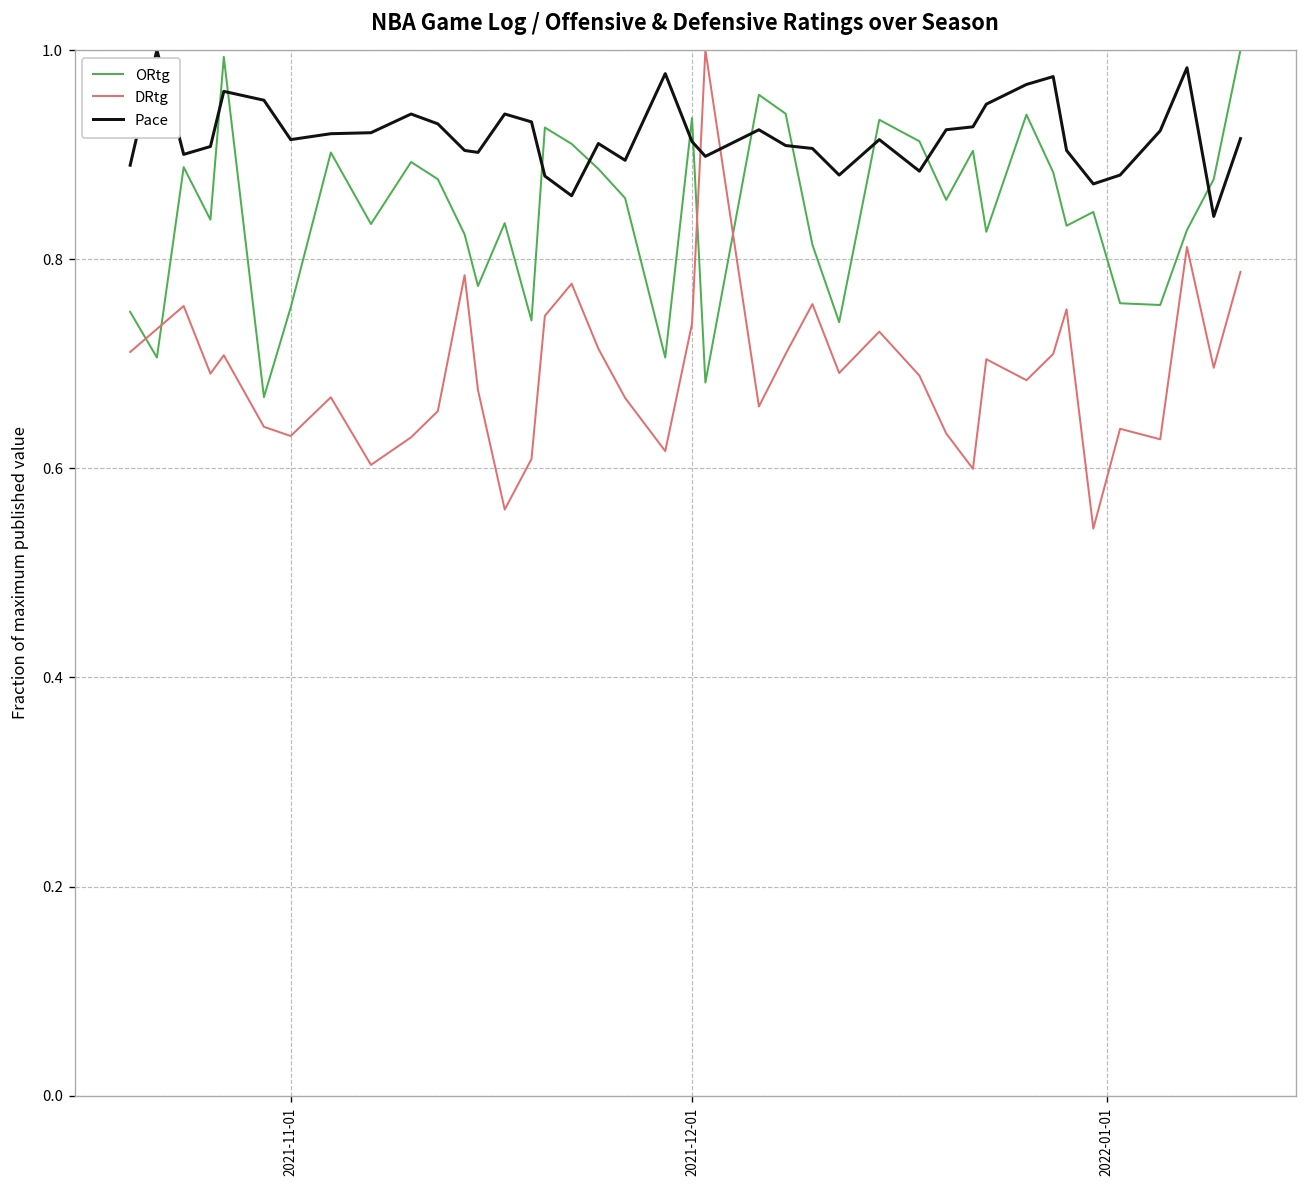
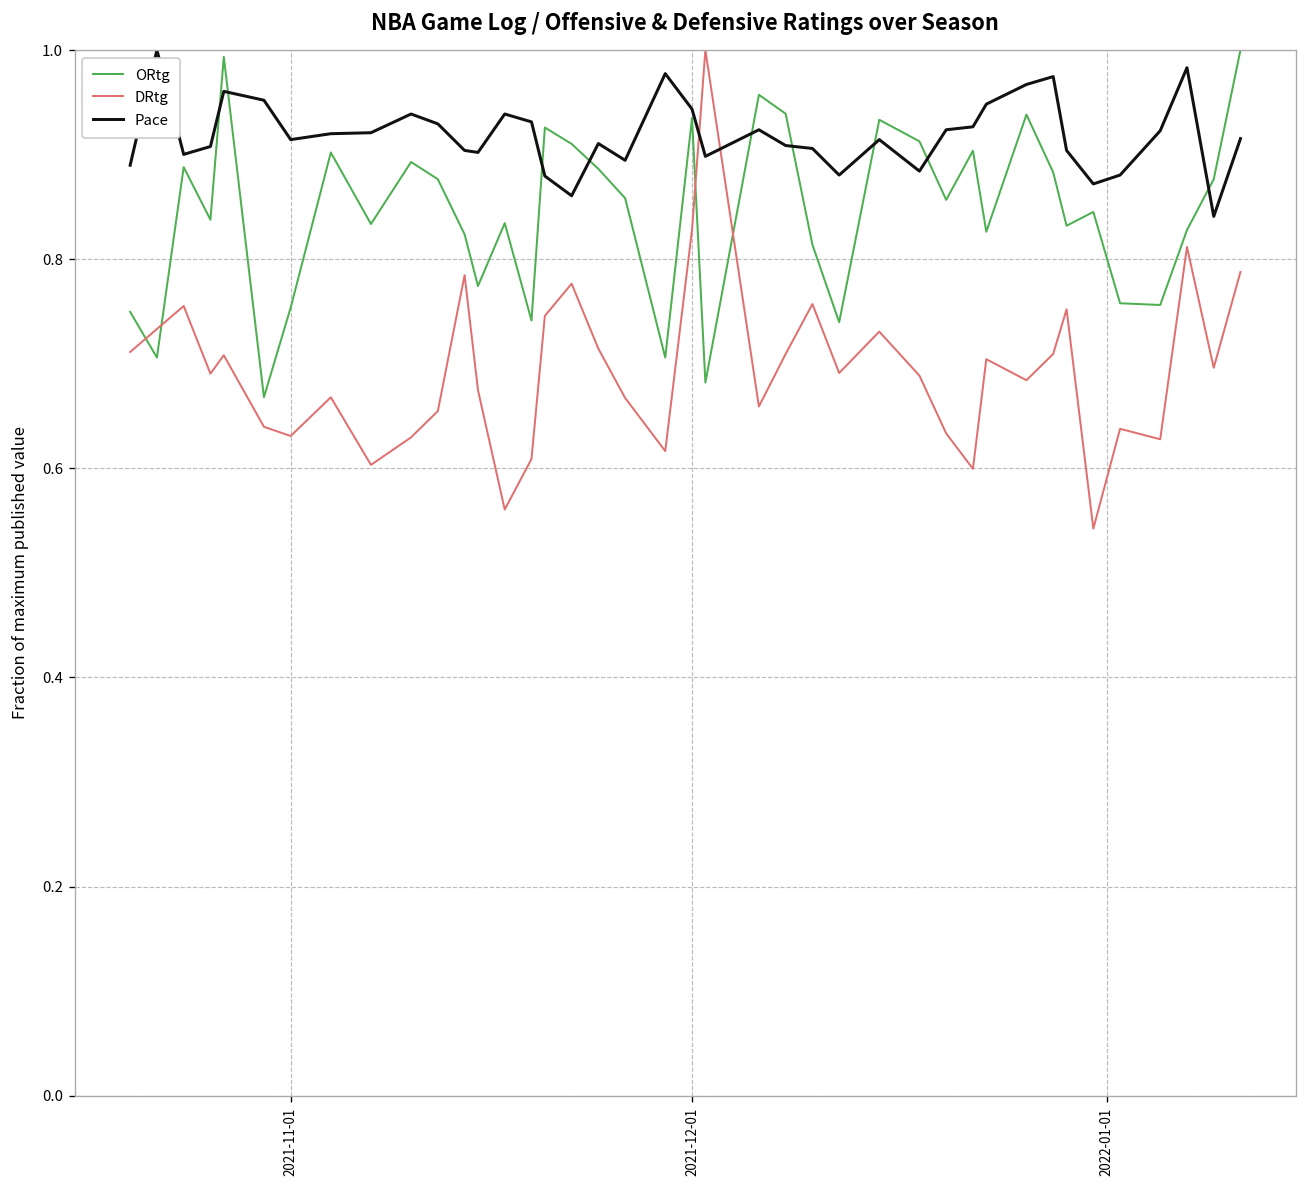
  {
    "ORtg": {
      "2021-11-01": 0.75,
      "2021-12-01": 0.93
    },
    "DRtg": {
      "2021-11-01": 0.63,
-     "2021-12-01": 0.74
+     "2021-12-01": 0.83
    },
    "Pace": {
      "2021-11-01": 0.91,
-     "2021-12-01": 0.91
+     "2021-12-01": 0.94
    }
  }
